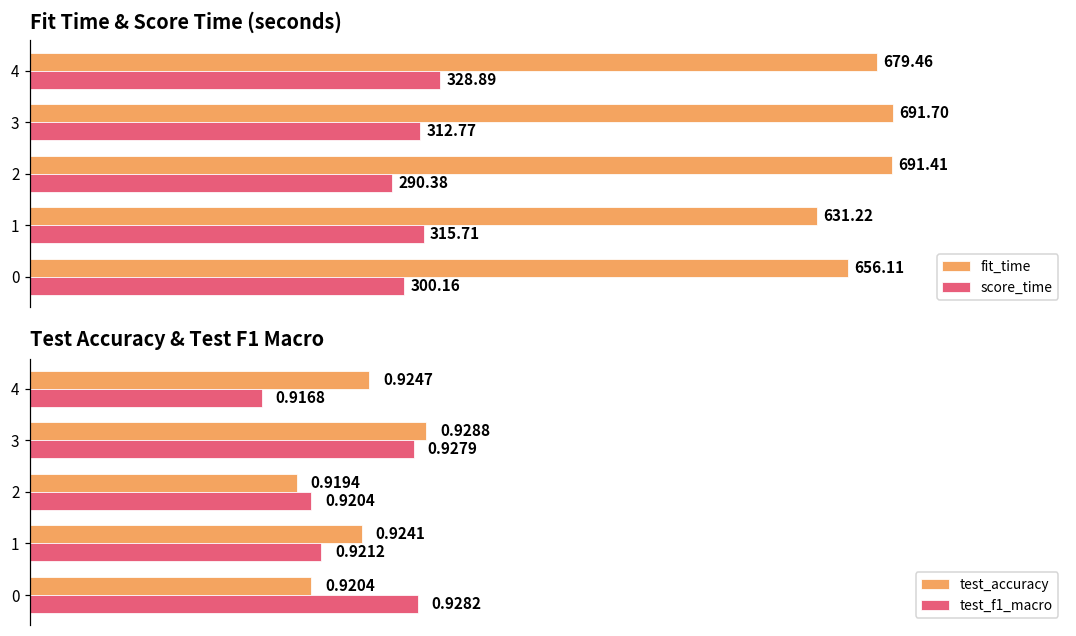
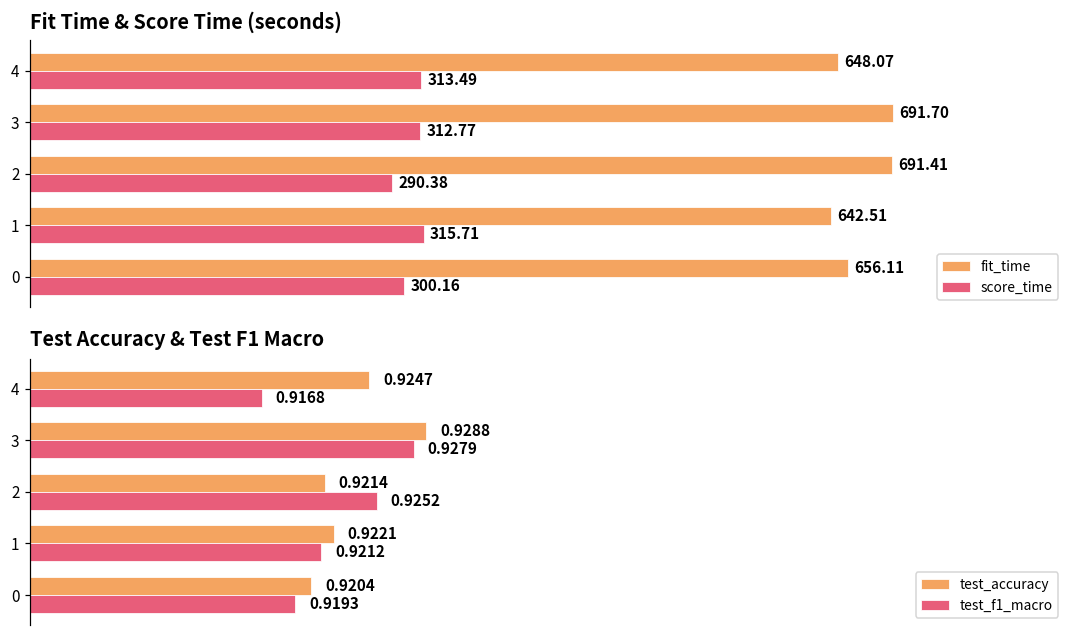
  {
    "Fit Time & Score Time (seconds)": {
      "fit_time": {
-       "4": 679.46,
+       "4": 648.07,
        "3": 691.70,
        "2": 691.41,
-       "1": 631.22,
+       "1": 642.51,
        "0": 656.11
      },
      "score_time": {
-       "4": 328.89,
+       "4": 313.49,
        "3": 312.77,
        "2": 290.38,
        "1": 315.71,
        "0": 300.16
      }
    },
    "Test Accuracy & Test F1 Macro": {
      "test_accuracy": {
        "4": 0.9247,
        "3": 0.9288,
-       "2": 0.9194,
-       "1": 0.9241,
+       "2": 0.9214,
+       "1": 0.9221,
        "0": 0.9204
      },
      "test_f1_macro": {
        "4": 0.9168,
        "3": 0.9279,
-       "2": 0.9204,
+       "2": 0.9252,
        "1": 0.9212,
-       "0": 0.9282
+       "0": 0.9193
      }
    }
  }
